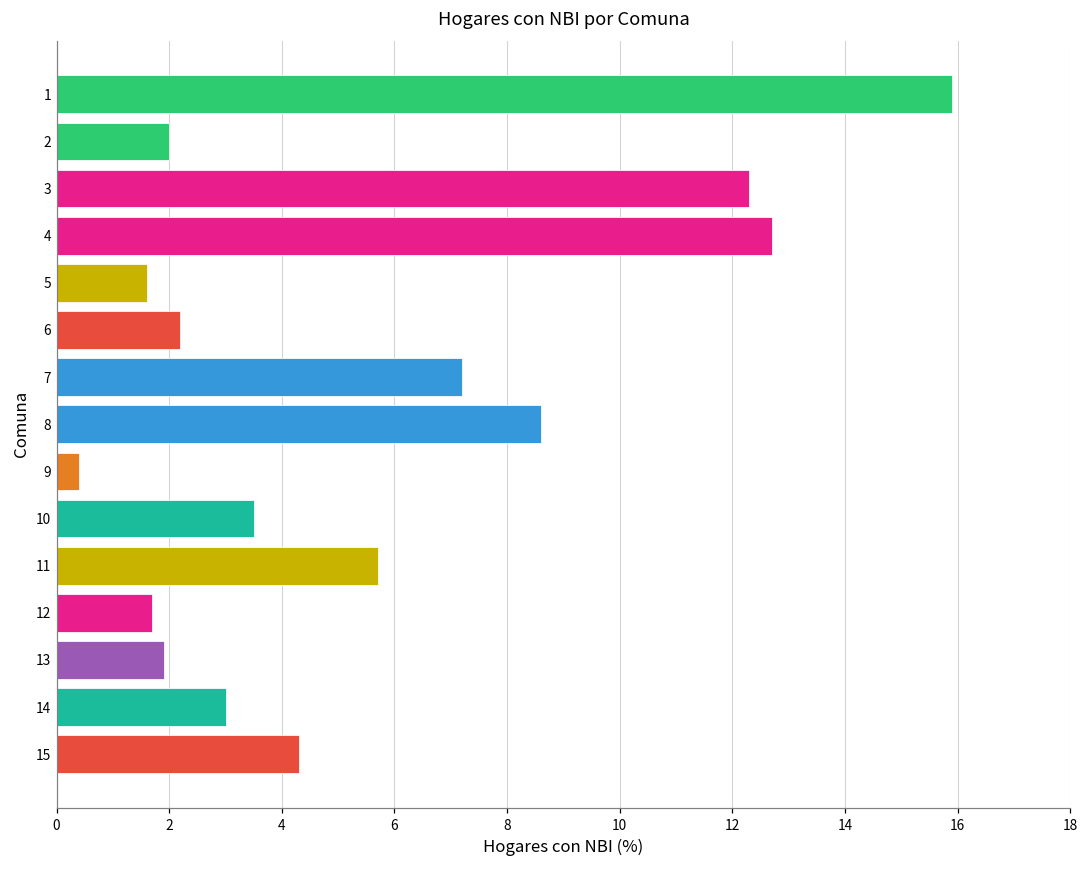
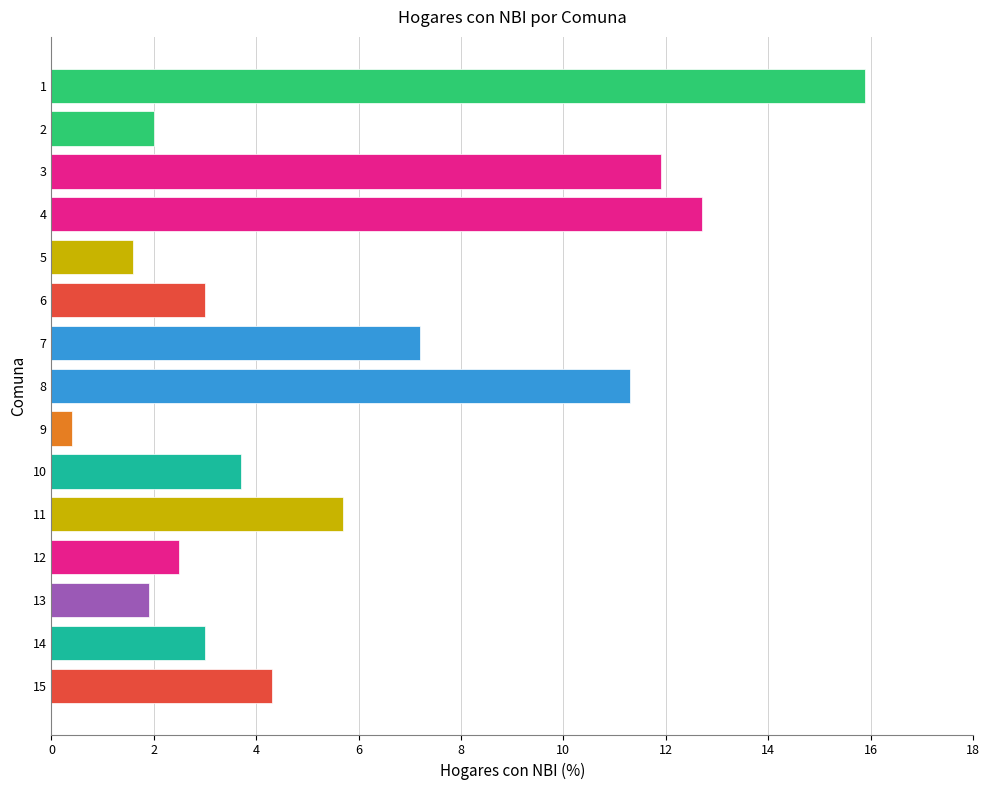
  {
    "1": 15.9,
    "2": 2.0,
-   "3": 12.3,
+   "3": 11.9,
    "4": 12.7,
    "5": 1.6,
-   "6": 2.2,
+   "6": 3.0,
    "7": 7.2,
-   "8": 8.6,
+   "8": 11.3,
    "9": 0.4,
-   "10": 3.5,
+   "10": 3.7,
    "11": 5.7,
-   "12": 1.7,
+   "12": 2.5,
    "13": 1.9,
    "14": 3.0,
    "15": 4.3
  }
